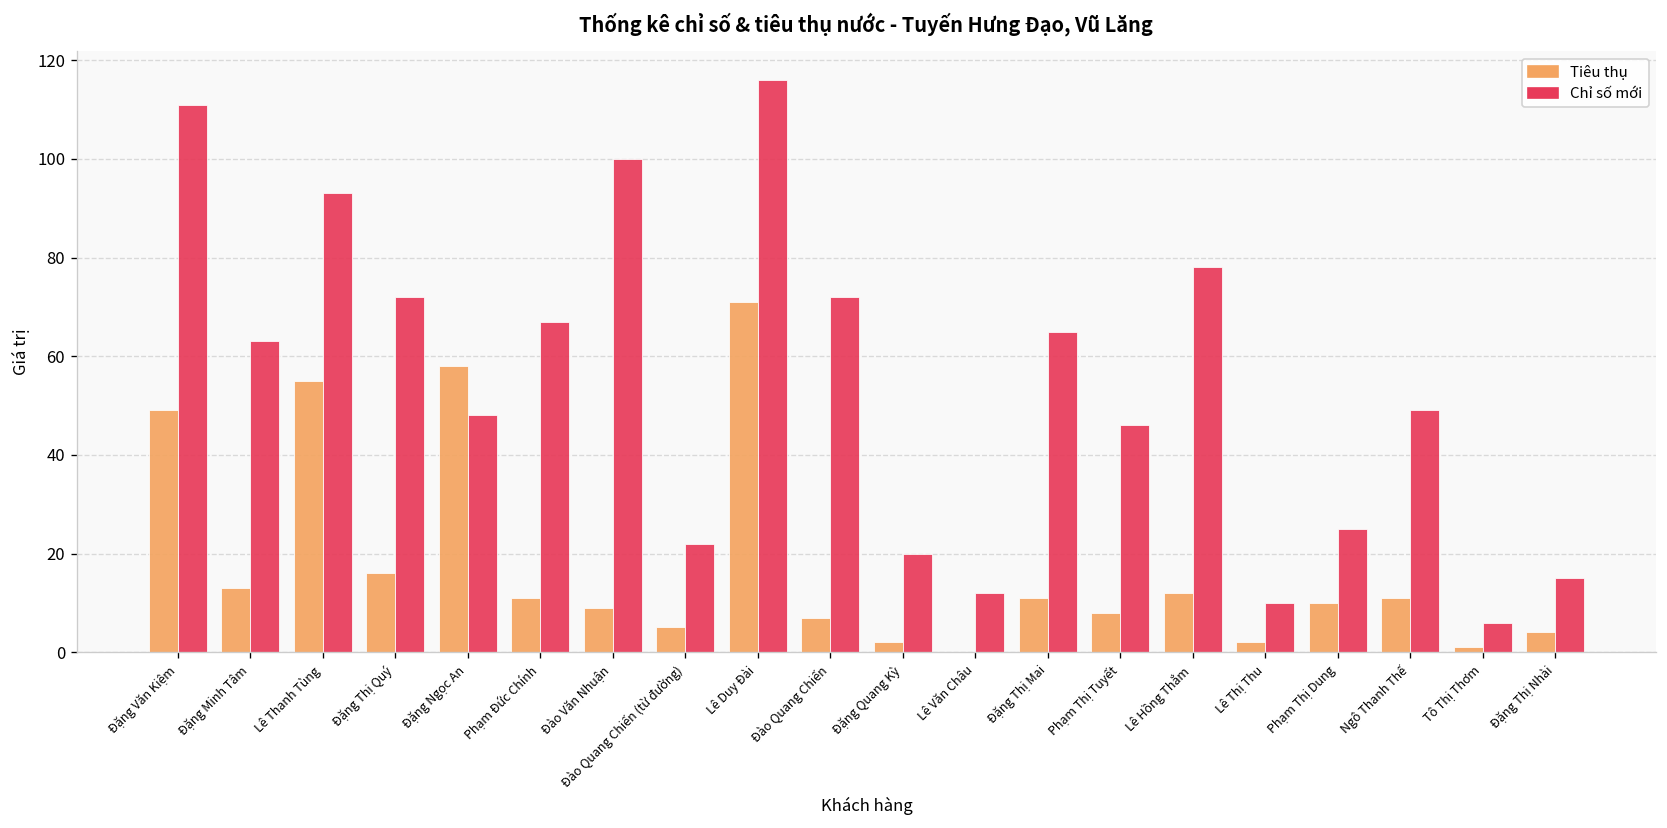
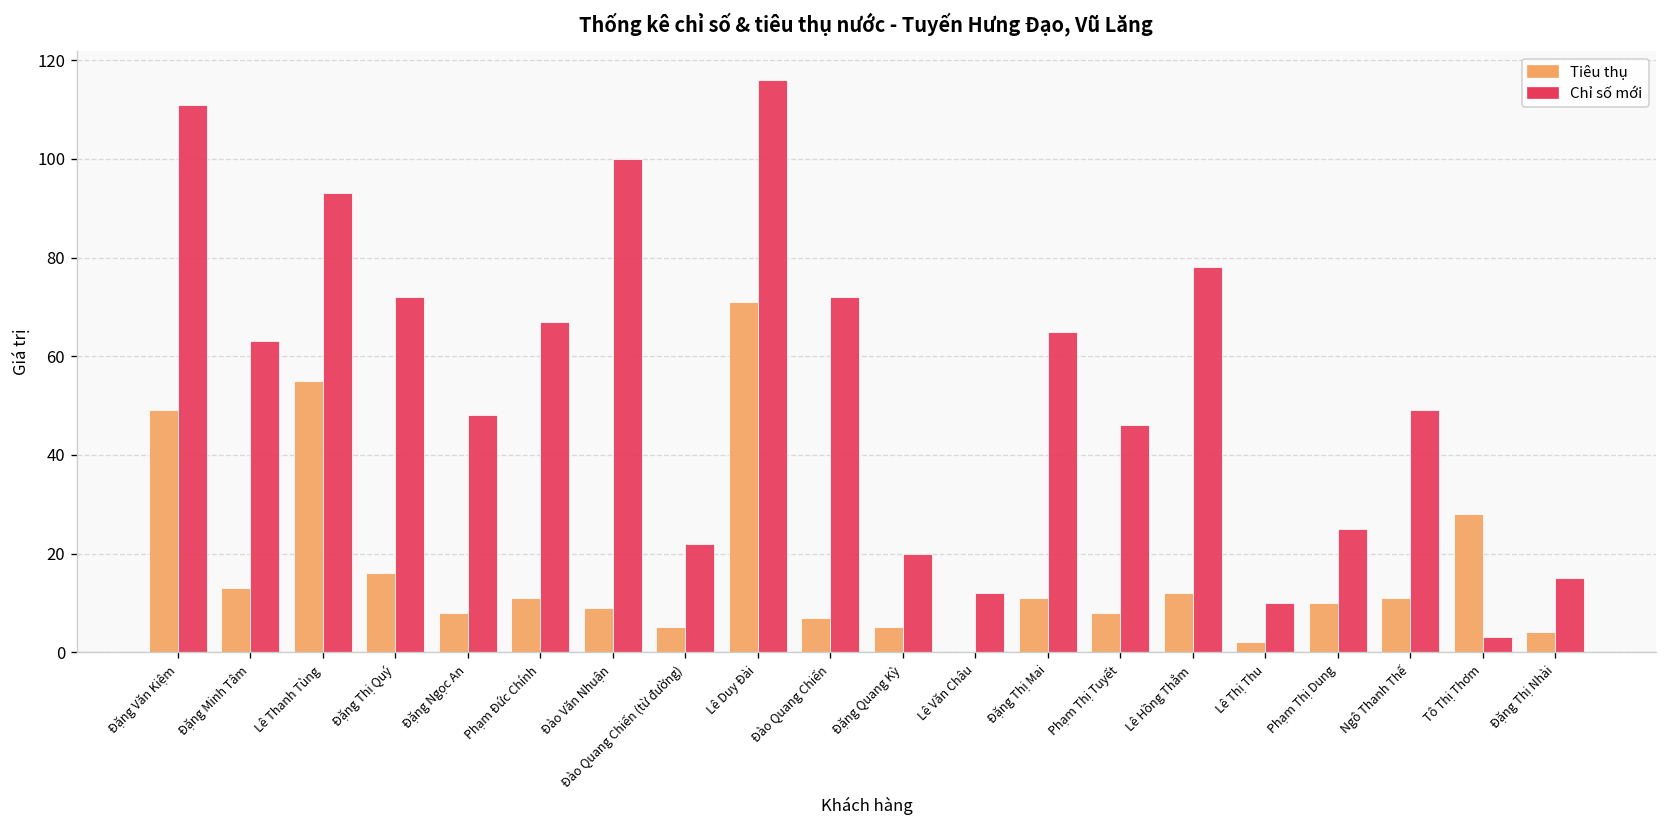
  {
    "Tiêu thụ": {
      "Đặng Văn Kiệm": 49,
      "Đặng Minh Tâm": 13,
      "Lê Thanh Tùng": 55,
      "Đặng Thị Quý": 16,
-     "Đặng Ngọc An": 58,
+     "Đặng Ngọc An": 8,
      "Phạm Đức Chính": 11,
      "Đào Văn Nhuận": 9,
      "Đào Quang Chiến (từ đường)": 5,
      "Lê Duy Đài": 71,
      "Đào Quang Chiến": 7,
-     "Đặng Quang Kỳ": 2,
+     "Đặng Quang Kỳ": 5,
      "Lê Văn Châu": 0,
      "Đặng Thị Mai": 11,
      "Phạm Thị Tuyết": 8,
      "Lê Hồng Thắm": 12,
      "Lê Thị Thu": 2,
      "Phạm Thị Dung": 10,
      "Ngô Thanh Thế": 11,
-     "Tô Thị Thơm": 1,
+     "Tô Thị Thơm": 28,
      "Đặng Thị Nhài": 4
    },
    "Chỉ số mới": {
      "Đặng Văn Kiệm": 111,
      "Đặng Minh Tâm": 63,
      "Lê Thanh Tùng": 93,
      "Đặng Thị Quý": 72,
      "Đặng Ngọc An": 48,
      "Phạm Đức Chính": 67,
      "Đào Văn Nhuận": 100,
      "Đào Quang Chiến (từ đường)": 22,
      "Lê Duy Đài": 116,
      "Đào Quang Chiến": 72,
      "Đặng Quang Kỳ": 20,
      "Lê Văn Châu": 12,
      "Đặng Thị Mai": 65,
      "Phạm Thị Tuyết": 46,
      "Lê Hồng Thắm": 78,
      "Lê Thị Thu": 10,
      "Phạm Thị Dung": 25,
      "Ngô Thanh Thế": 49,
-     "Tô Thị Thơm": 6,
+     "Tô Thị Thơm": 3,
      "Đặng Thị Nhài": 15
    }
  }
